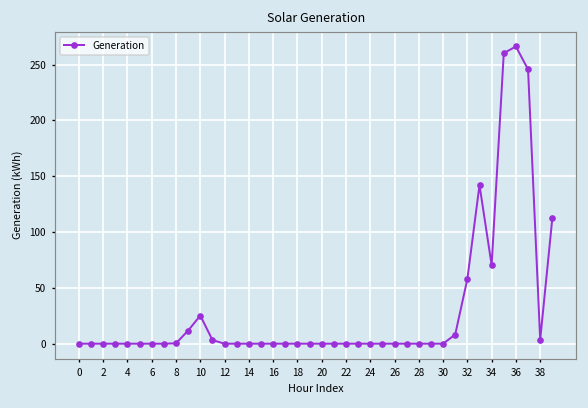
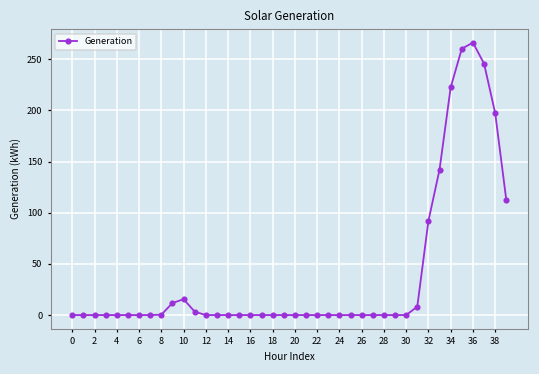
  {
    "0": 0,
    "2": 0,
    "4": 0,
    "6": 0,
    "8": 0,
-   "10": 30,
+   "10": 20,
    "12": 0,
    "14": 0,
    "16": 0,
    "18": 0,
    "20": 0,
    "22": 0,
    "24": 0,
    "26": 0,
    "28": 0,
    "30": 0,
-   "32": 60,
-   "34": 70,
+   "32": 90,
+   "34": 220,
    "36": 270,
-   "38": 0
+   "38": 200
  }
